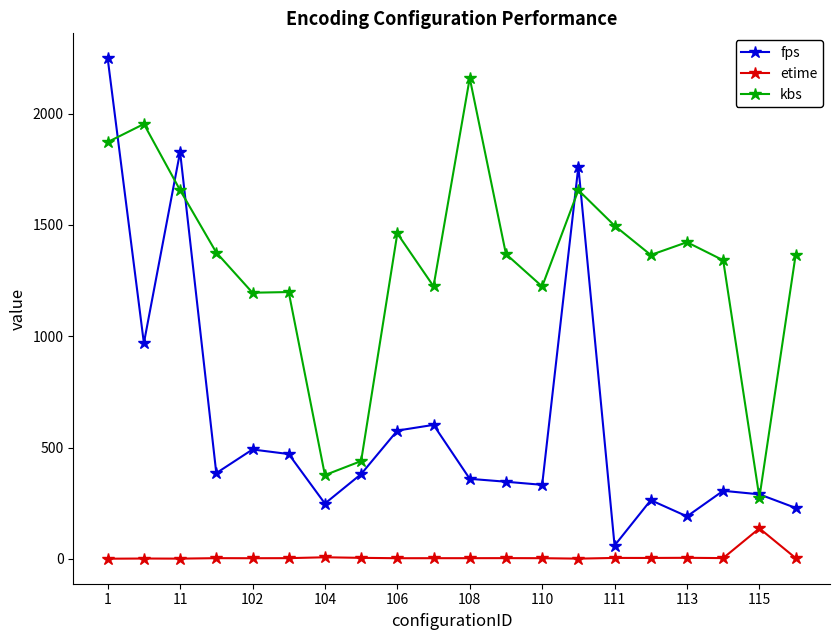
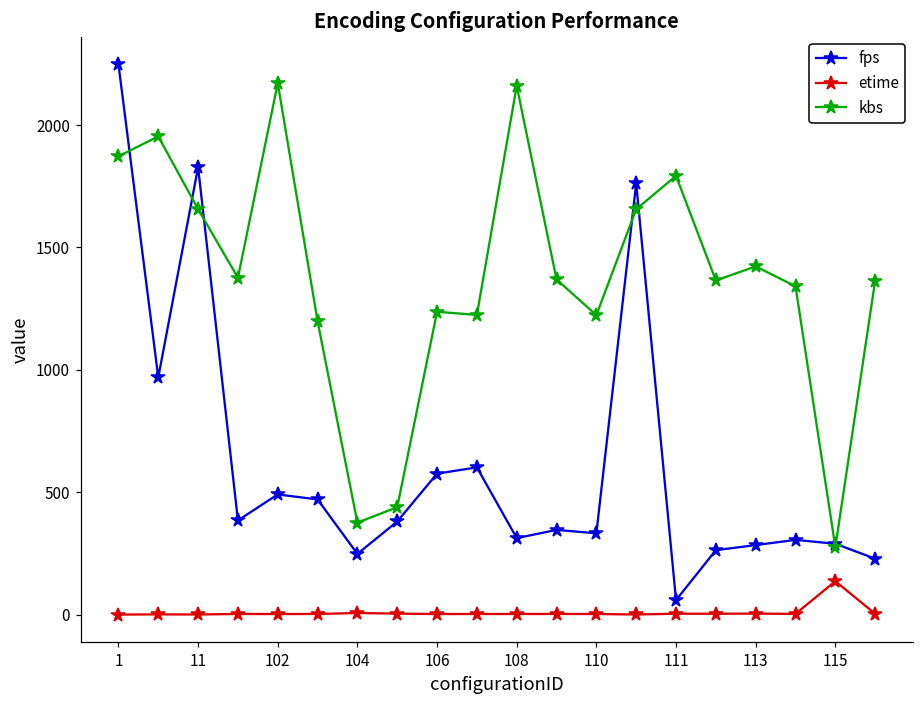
  {
    "fps": {
      "102": 490,
      "104": 250,
      "106": 580,
-     "108": 360,
+     "108": 310,
      "110": 330,
      "111": 60,
-     "113": 190,
+     "113": 280,
      "115": 290
    },
    "etime": {
      "102": 0,
      "104": 10,
      "106": 0,
      "108": 0,
      "110": 0,
      "111": 0,
      "113": 0,
      "115": 140
    },
    "kbs": {
-     "102": 1200,
+     "102": 2170,
      "104": 380,
-     "106": 1460,
+     "106": 1240,
      "108": 2160,
      "110": 1220,
-     "111": 1500,
+     "111": 1790,
      "113": 1420,
      "115": 280
    }
  }
